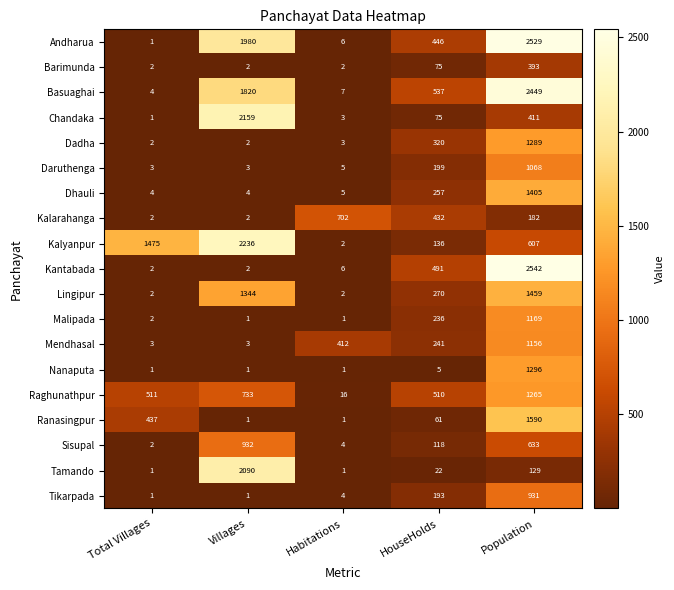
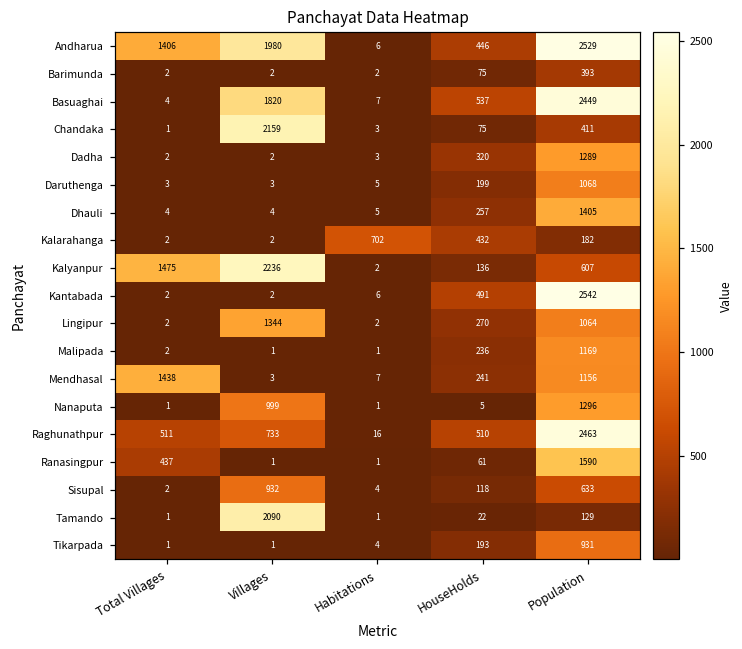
  {
    "Andharua": {
-     "Total Villages": 1,
+     "Total Villages": 1406,
      "Villages": 1980,
      "Habitations": 6,
      "HouseHolds": 446,
      "Population": 2529
    },
    "Barimunda": {
      "Total Villages": 2,
      "Villages": 2,
      "Habitations": 2,
      "HouseHolds": 75,
      "Population": 393
    },
    "Basuaghai": {
      "Total Villages": 4,
      "Villages": 1820,
      "Habitations": 7,
      "HouseHolds": 537,
      "Population": 2449
    },
    "Chandaka": {
      "Total Villages": 1,
      "Villages": 2159,
      "Habitations": 3,
      "HouseHolds": 75,
      "Population": 411
    },
    "Dadha": {
      "Total Villages": 2,
      "Villages": 2,
      "Habitations": 3,
      "HouseHolds": 320,
      "Population": 1289
    },
    "Daruthenga": {
      "Total Villages": 3,
      "Villages": 3,
      "Habitations": 5,
      "HouseHolds": 199,
      "Population": 1068
    },
    "Dhauli": {
      "Total Villages": 4,
      "Villages": 4,
      "Habitations": 5,
      "HouseHolds": 257,
      "Population": 1405
    },
    "Kalarahanga": {
      "Total Villages": 2,
      "Villages": 2,
      "Habitations": 702,
      "HouseHolds": 432,
      "Population": 182
    },
    "Kalyanpur": {
      "Total Villages": 1475,
      "Villages": 2236,
      "Habitations": 2,
      "HouseHolds": 136,
      "Population": 607
    },
    "Kantabada": {
      "Total Villages": 2,
      "Villages": 2,
      "Habitations": 6,
      "HouseHolds": 491,
      "Population": 2542
    },
    "Lingipur": {
      "Total Villages": 2,
      "Villages": 1344,
      "Habitations": 2,
      "HouseHolds": 270,
-     "Population": 1459
+     "Population": 1064
    },
    "Malipada": {
      "Total Villages": 2,
      "Villages": 1,
      "Habitations": 1,
      "HouseHolds": 236,
      "Population": 1169
    },
    "Mendhasal": {
-     "Total Villages": 3,
+     "Total Villages": 1438,
      "Villages": 3,
-     "Habitations": 412,
+     "Habitations": 7,
      "HouseHolds": 241,
      "Population": 1156
    },
    "Nanaputa": {
      "Total Villages": 1,
-     "Villages": 1,
+     "Villages": 999,
      "Habitations": 1,
      "HouseHolds": 5,
      "Population": 1296
    },
    "Raghunathpur": {
      "Total Villages": 511,
      "Villages": 733,
      "Habitations": 16,
      "HouseHolds": 510,
-     "Population": 1265
+     "Population": 2463
    },
    "Ranasingpur": {
      "Total Villages": 437,
      "Villages": 1,
      "Habitations": 1,
      "HouseHolds": 61,
      "Population": 1590
    },
    "Sisupal": {
      "Total Villages": 2,
      "Villages": 932,
      "Habitations": 4,
      "HouseHolds": 118,
      "Population": 633
    },
    "Tamando": {
      "Total Villages": 1,
      "Villages": 2090,
      "Habitations": 1,
      "HouseHolds": 22,
      "Population": 129
    },
    "Tikarpada": {
      "Total Villages": 1,
      "Villages": 1,
      "Habitations": 4,
      "HouseHolds": 193,
      "Population": 931
    }
  }
